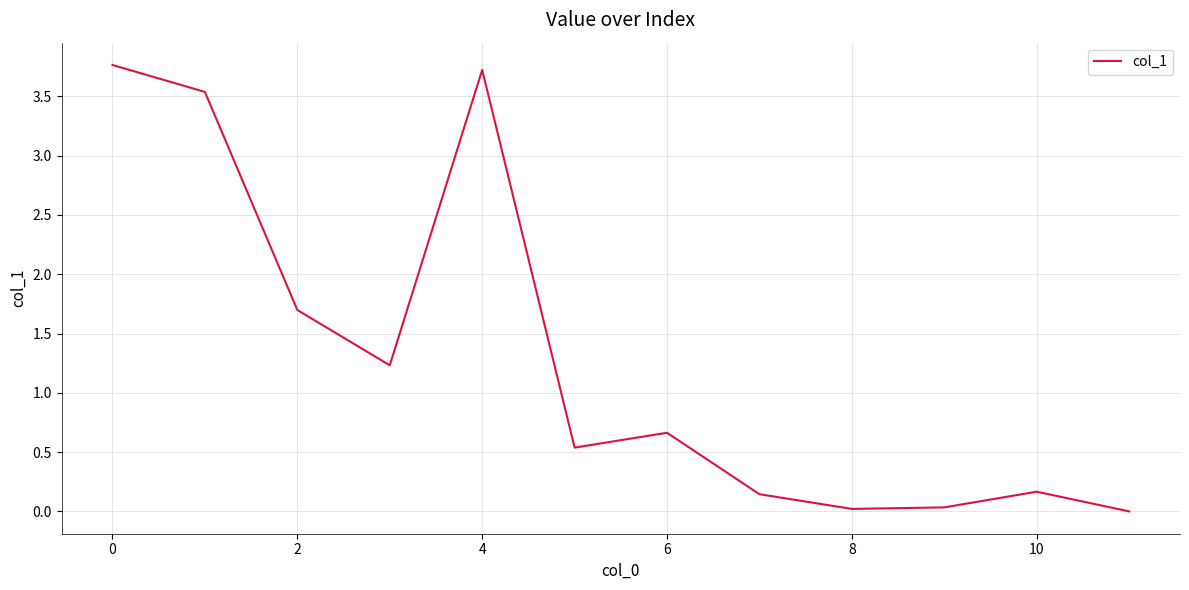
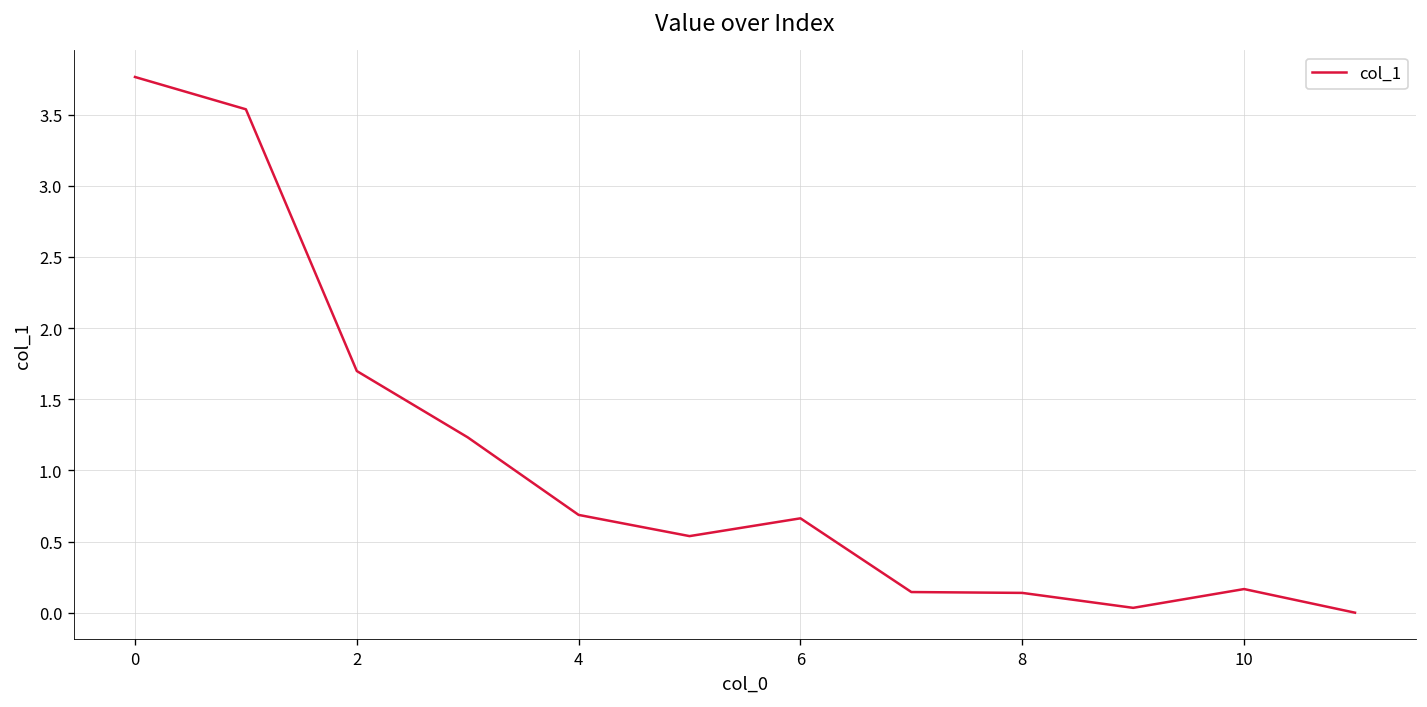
  {
    "0": 3.76,
    "2": 1.70,
-   "4": 3.72,
+   "4": 0.69,
    "6": 0.66,
-   "8": 0.02,
+   "8": 0.14,
    "10": 0.17
  }
